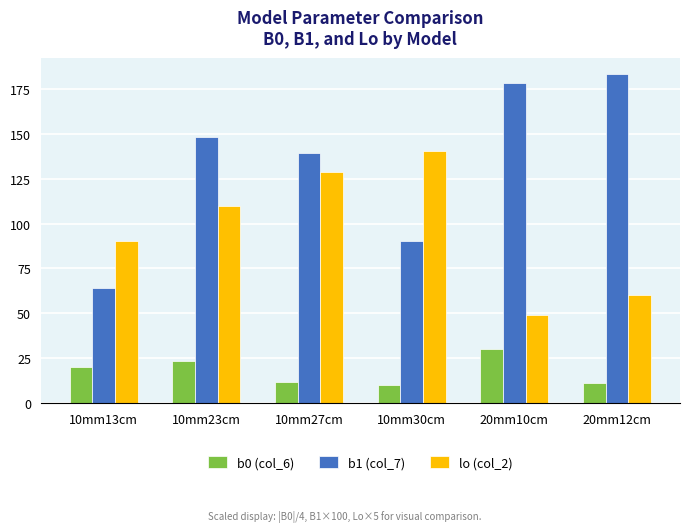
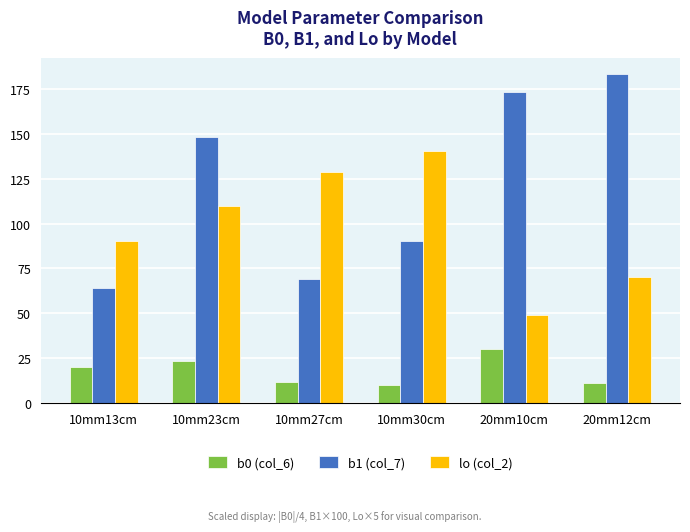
  {
    "b0 (col_6)": {
      "10mm13cm": 20,
      "10mm23cm": 23,
      "10mm27cm": 12,
      "10mm30cm": 10,
      "20mm10cm": 30,
      "20mm12cm": 11
    },
    "b1 (col_7)": {
      "10mm13cm": 64,
      "10mm23cm": 148,
-     "10mm27cm": 139,
+     "10mm27cm": 69,
      "10mm30cm": 90,
-     "20mm10cm": 178,
+     "20mm10cm": 173,
      "20mm12cm": 183
    },
    "lo (col_2)": {
      "10mm13cm": 90,
      "10mm23cm": 110,
      "10mm27cm": 129,
      "10mm30cm": 141,
      "20mm10cm": 49,
-     "20mm12cm": 60
+     "20mm12cm": 70
    }
  }
